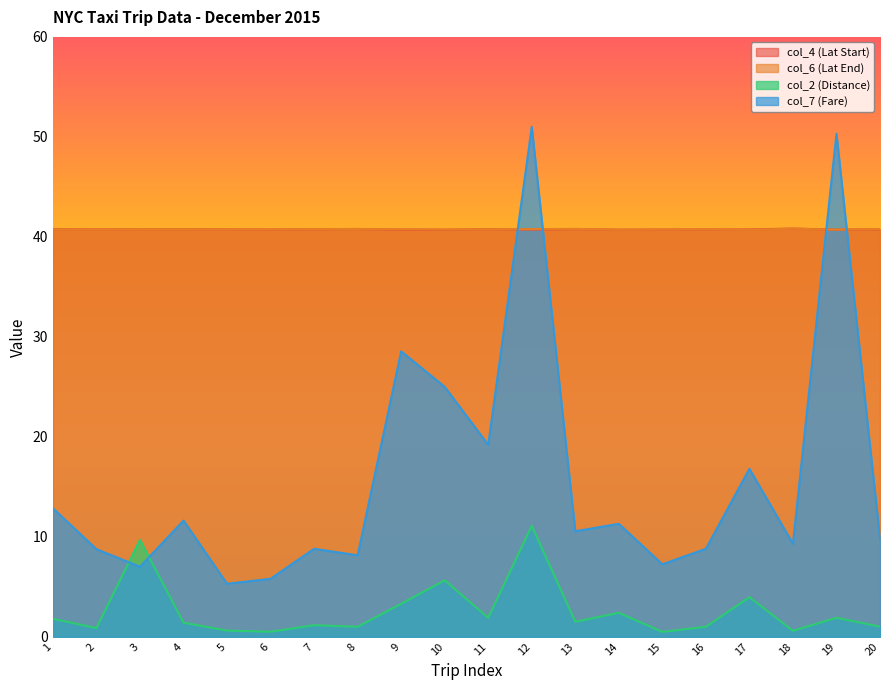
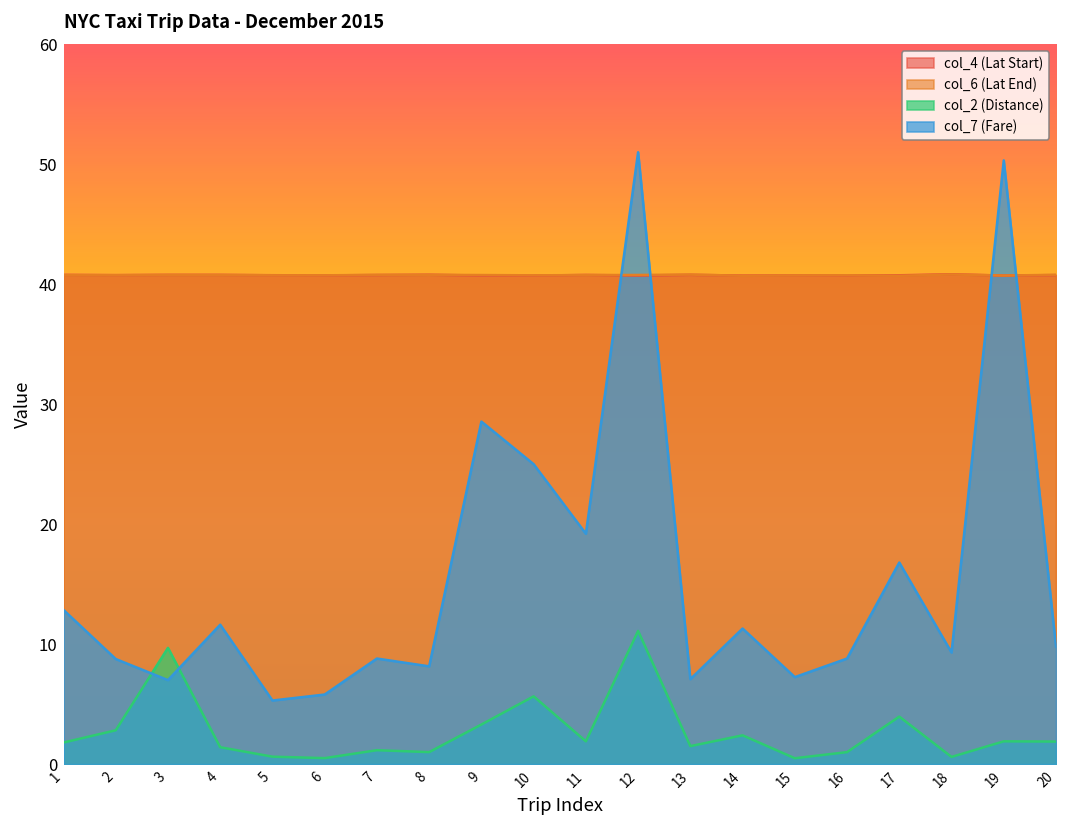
  {
    "col_2 (Distance)": {
      "1": 2,
-     "2": 1,
+     "2": 3,
      "3": 10,
      "4": 1,
      "5": 1,
      "6": 1,
      "7": 1,
      "8": 1,
      "9": 3,
      "10": 6,
      "11": 2,
      "12": 11,
      "13": 2,
      "14": 2,
      "15": 0,
      "16": 1,
      "17": 4,
      "18": 1,
      "19": 2,
-     "20": 1
+     "20": 2
    },
    "col_7 (Fare)": {
      "1": 13,
      "2": 9,
      "3": 7,
      "4": 12,
      "5": 5,
      "6": 6,
      "7": 9,
      "8": 8,
      "9": 29,
      "10": 25,
      "11": 19,
      "12": 51,
-     "13": 11,
+     "13": 7,
      "14": 11,
      "15": 7,
      "16": 9,
      "17": 17,
      "18": 9,
      "19": 50,
      "20": 10
    }
  }
